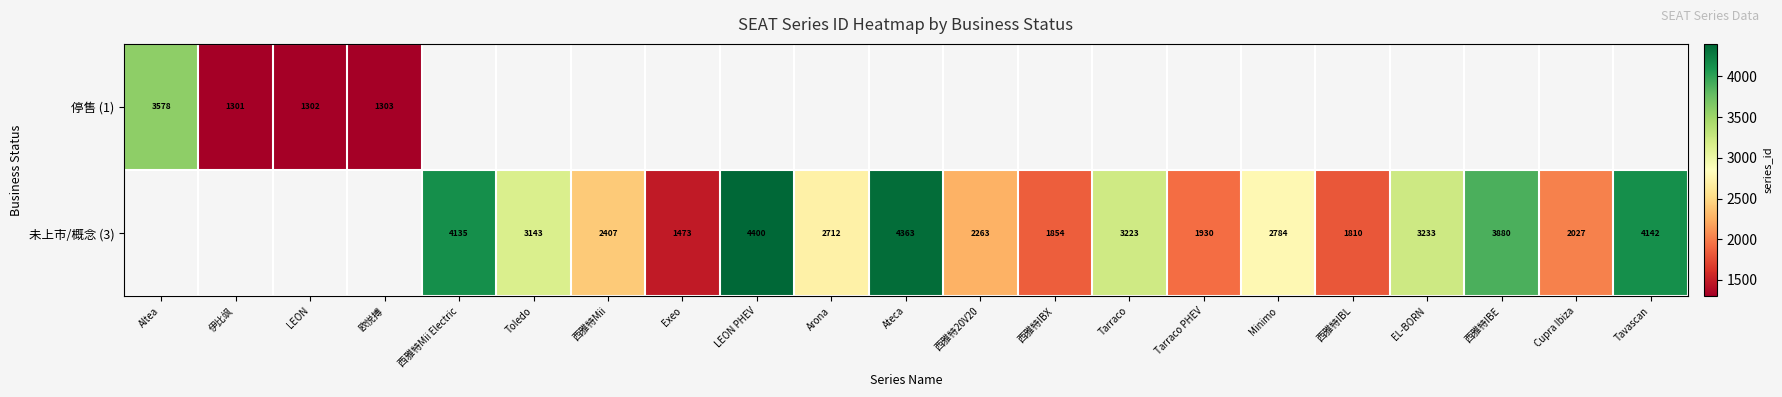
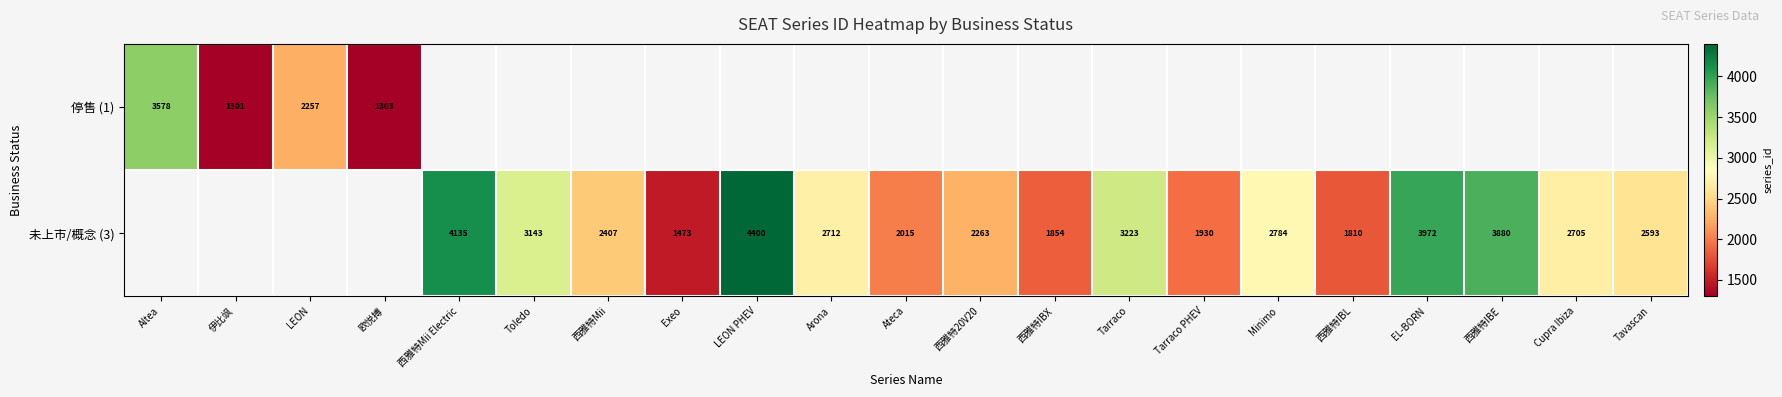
  {
    "停售 (1)": {
      "Altea": 3578,
      "伊比飒": 1301,
-     "LEON": 1302,
+     "LEON": 2257,
      "欧悦搏": 1303
    },
    "未上市/概念 (3)": {
      "西雅特Mii Electric": 4135,
      "Toledo": 3143,
      "西雅特Mii": 2407,
      "Exeo": 1473,
      "LEON PHEV": 4400,
      "Arona": 2712,
-     "Ateca": 4363,
+     "Ateca": 2015,
      "西雅特20V20": 2263,
      "西雅特IBX": 1854,
      "Tarraco": 3223,
      "Tarraco PHEV": 1930,
      "Minimo": 2784,
      "西雅特IBL": 1810,
-     "EL-BORN": 3233,
+     "EL-BORN": 3972,
      "西雅特IBE": 3880,
-     "Cupra Ibiza": 2027,
-     "Tavascan": 4142
+     "Cupra Ibiza": 2705,
+     "Tavascan": 2593
    }
  }
